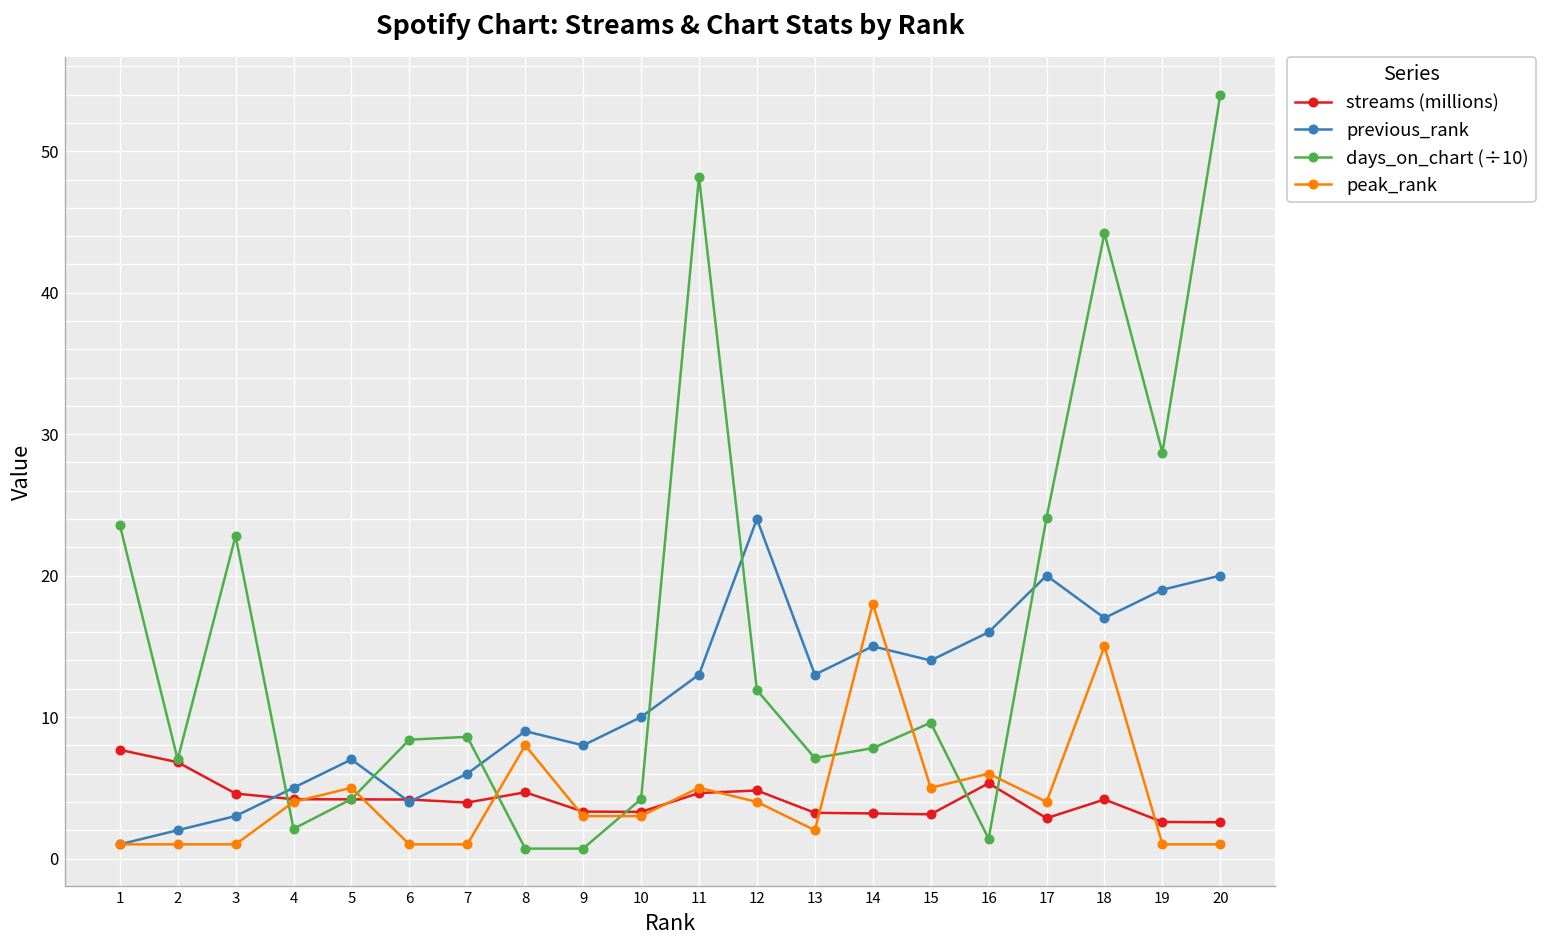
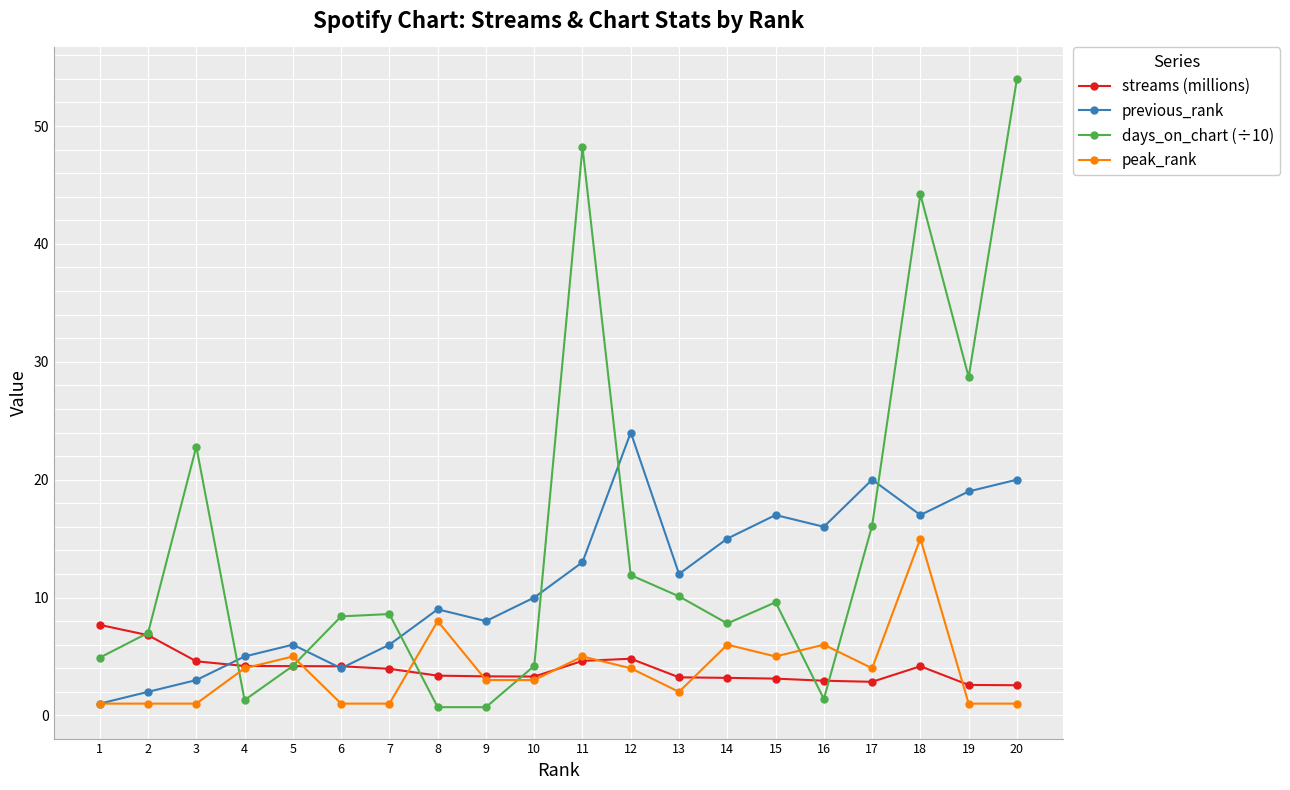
  {
    "streams (millions)": {
      "1": 7.7,
      "3": 4.6,
      "7": 4.0,
-     "8": 4.7,
+     "8": 3.4,
      "9": 3.3,
      "10": 3.3,
      "11": 4.6,
      "12": 4.8,
      "13": 3.2,
      "14": 3.2,
      "15": 3.1,
-     "16": 5.3,
+     "16": 2.9,
      "17": 2.9,
      "18": 4.2,
      "19": 2.6,
      "20": 2.6
    },
    "previous_rank": {
      "2": 2,
      "3": 3,
      "4": 5,
-     "5": 7,
+     "5": 6,
      "7": 6,
      "8": 9,
      "9": 8,
      "10": 10,
      "11": 13,
      "12": 24,
-     "13": 13,
+     "13": 12,
      "14": 15,
-     "15": 14,
+     "15": 17,
      "16": 16,
      "17": 20,
      "18": 17,
      "19": 19,
      "20": 20
    },
    "days_on_chart (÷10)": {
-     "1": 23.6,
+     "1": 4.9,
      "3": 22.8,
-     "4": 2.1,
+     "4": 1.3,
      "6": 8.4,
      "7": 8.6,
      "8": 0.7,
      "9": 0.7,
      "10": 4.2,
      "11": 48.2,
      "12": 11.9,
-     "13": 7.1,
+     "13": 10.1,
      "14": 7.8,
      "15": 9.6,
      "16": 1.4,
-     "17": 24.1,
+     "17": 16.1,
      "18": 44.2,
      "19": 28.7,
      "20": 54.0
    },
    "peak_rank": {
      "2": 1,
      "3": 1,
      "5": 5,
      "6": 1,
      "7": 1,
      "8": 8,
      "9": 3,
      "10": 3,
      "11": 5,
      "12": 4,
      "13": 2,
-     "14": 18,
+     "14": 6,
      "15": 5,
      "16": 6,
      "17": 4,
      "18": 15,
      "19": 1,
      "20": 1
    }
  }
